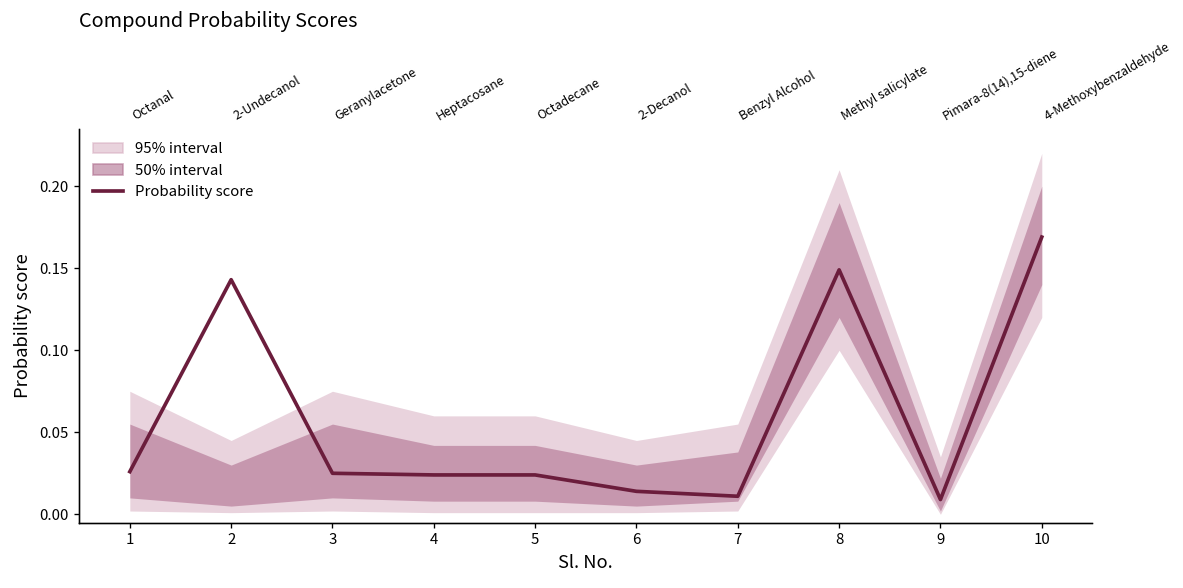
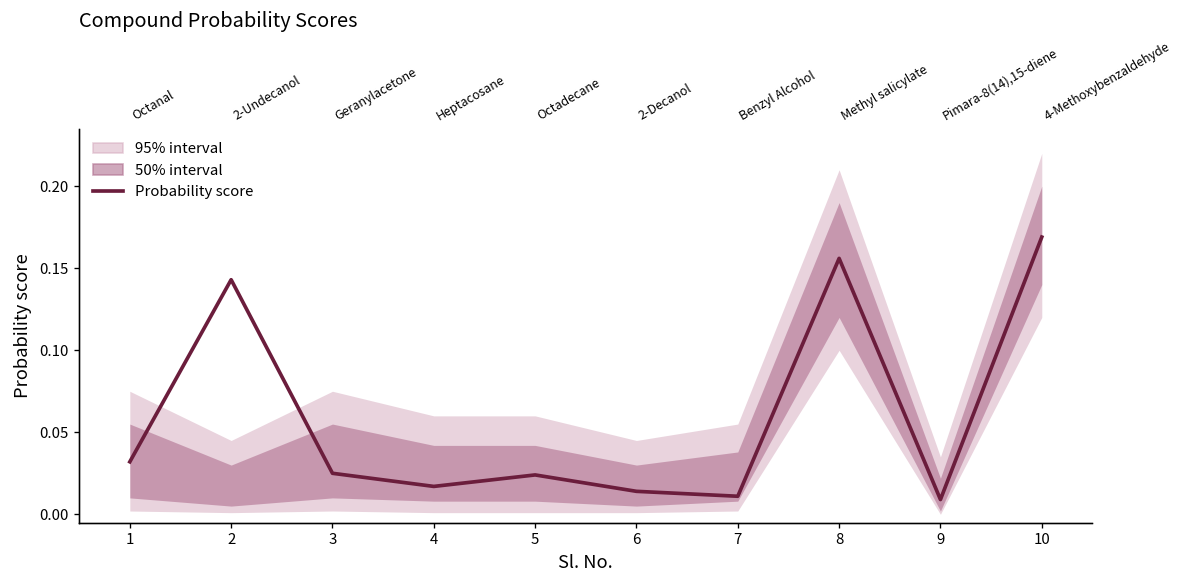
  {
    "Probability score": {
-     "1": 0.026,
+     "1": 0.032,
      "2": 0.143,
      "3": 0.025,
-     "4": 0.024,
+     "4": 0.017,
      "5": 0.024,
      "6": 0.014,
      "7": 0.011,
-     "8": 0.149,
+     "8": 0.156,
      "9": 0.009,
      "10": 0.169
    }
  }
